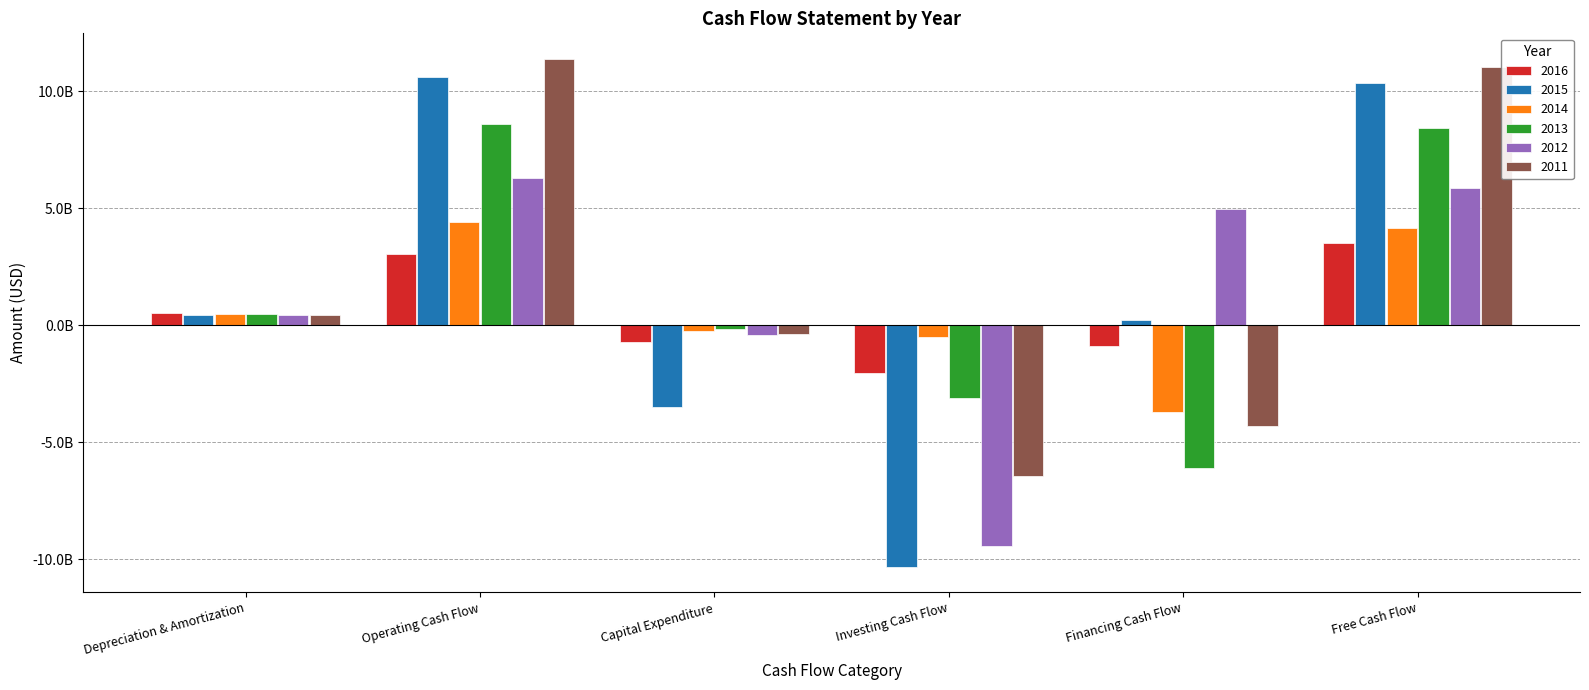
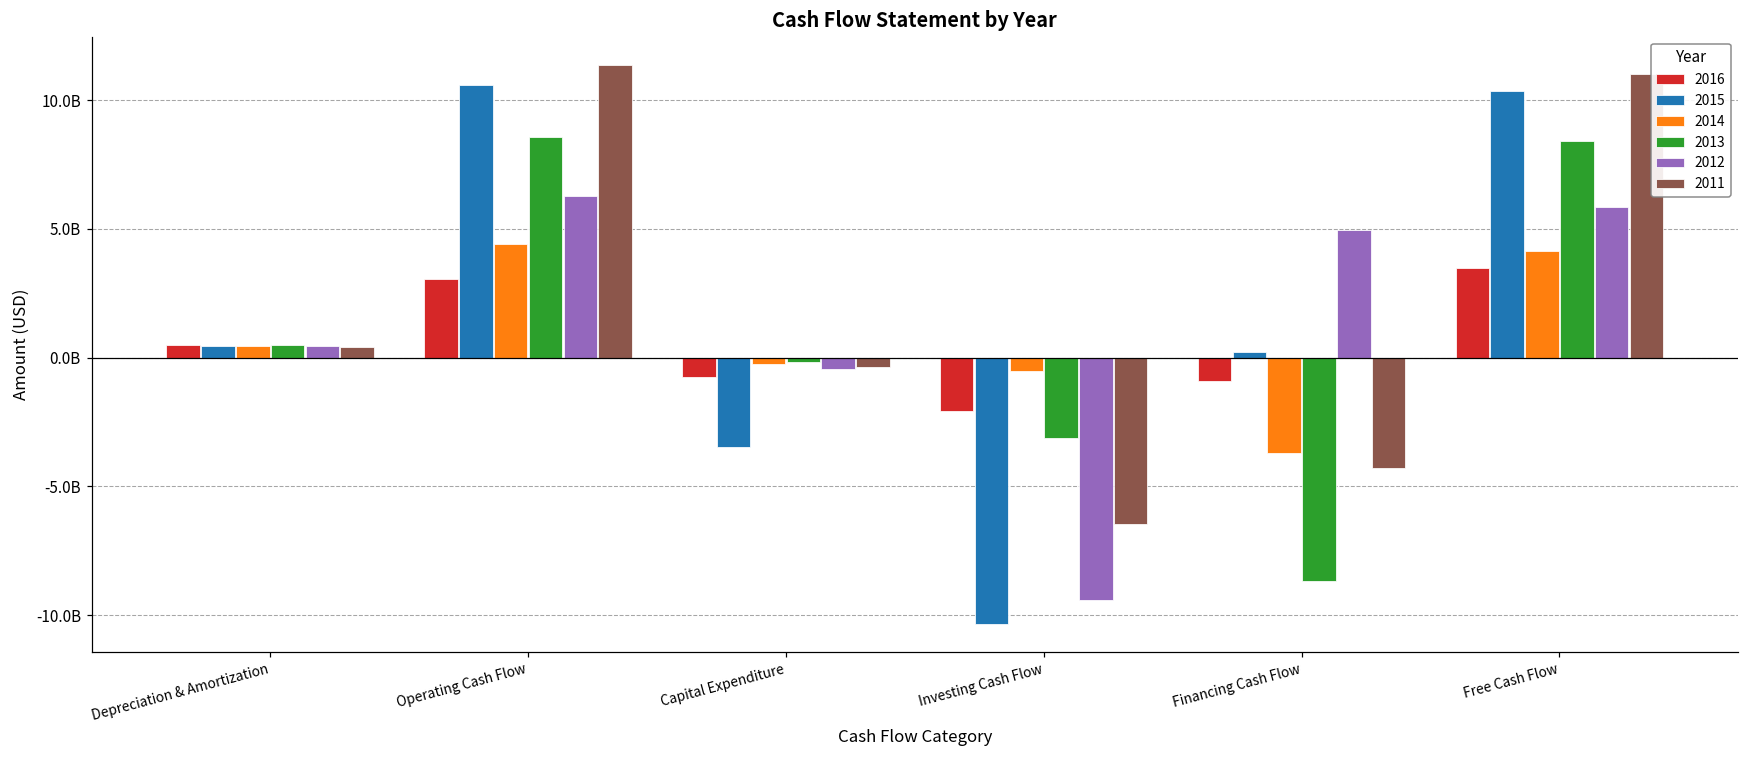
  {
    "2016": {
      "Depreciation & Amortization": 500000000,
      "Operating Cash Flow": 3100000000,
      "Capital Expenditure": -700000000,
      "Investing Cash Flow": -2100000000,
      "Financing Cash Flow": -900000000,
      "Free Cash Flow": 3500000000
    },
    "2015": {
      "Depreciation & Amortization": 400000000,
      "Operating Cash Flow": 10600000000,
      "Capital Expenditure": -3500000000,
      "Investing Cash Flow": -10300000000,
      "Financing Cash Flow": 200000000,
      "Free Cash Flow": 10400000000
    },
    "2014": {
      "Depreciation & Amortization": 500000000,
      "Operating Cash Flow": 4400000000,
      "Capital Expenditure": -200000000,
      "Investing Cash Flow": -500000000,
      "Financing Cash Flow": -3700000000,
      "Free Cash Flow": 4100000000
    },
    "2013": {
      "Depreciation & Amortization": 500000000,
      "Operating Cash Flow": 8600000000,
      "Capital Expenditure": -200000000,
      "Investing Cash Flow": -3100000000,
-     "Financing Cash Flow": -6100000000,
+     "Financing Cash Flow": -8700000000,
      "Free Cash Flow": 8400000000
    },
    "2012": {
      "Depreciation & Amortization": 400000000,
      "Operating Cash Flow": 6300000000,
      "Capital Expenditure": -400000000,
      "Investing Cash Flow": -9400000000,
      "Financing Cash Flow": 5000000000,
      "Free Cash Flow": 5900000000
    },
    "2011": {
      "Depreciation & Amortization": 400000000,
      "Operating Cash Flow": 11400000000,
      "Capital Expenditure": -400000000,
      "Investing Cash Flow": -6500000000,
      "Financing Cash Flow": -4300000000,
      "Free Cash Flow": 11000000000
    }
  }
